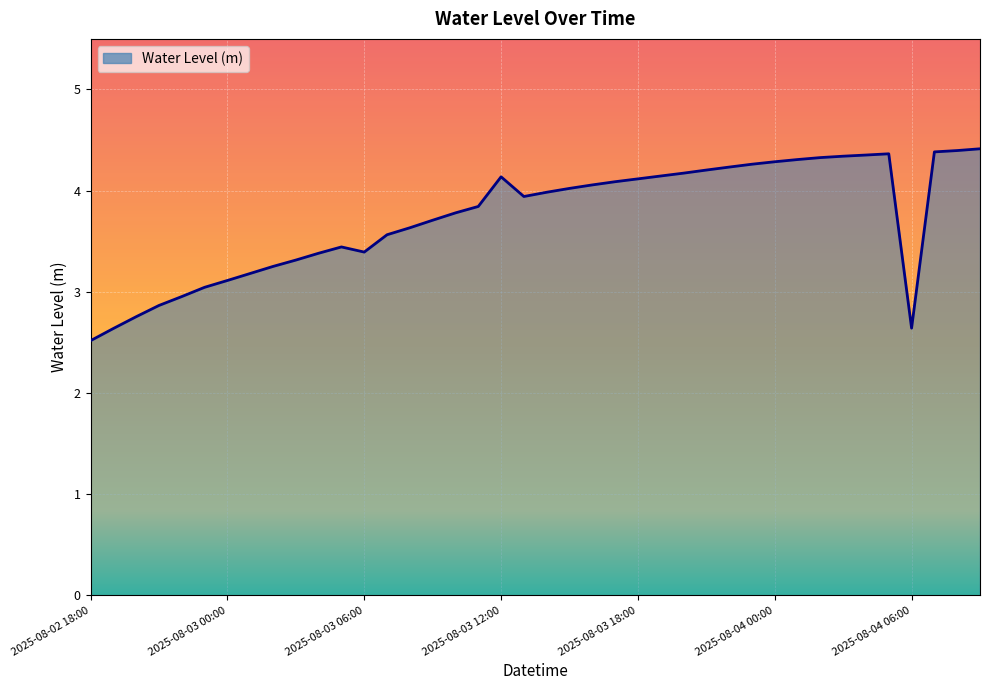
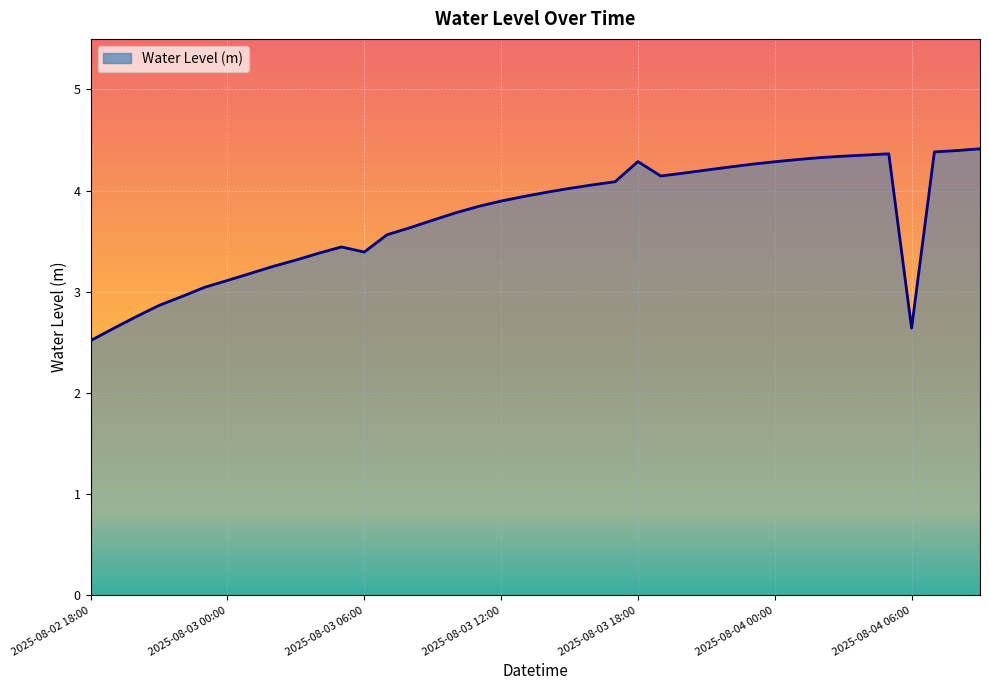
  {
    "2025-08-02 18:00": 2.52,
    "2025-08-03 00:00": 3.11,
    "2025-08-03 06:00": 3.39,
-   "2025-08-03 12:00": 4.14,
-   "2025-08-03 18:00": 4.12,
+   "2025-08-03 12:00": 3.90,
+   "2025-08-03 18:00": 4.29,
    "2025-08-04 00:00": 4.29,
    "2025-08-04 06:00": 2.64
  }
